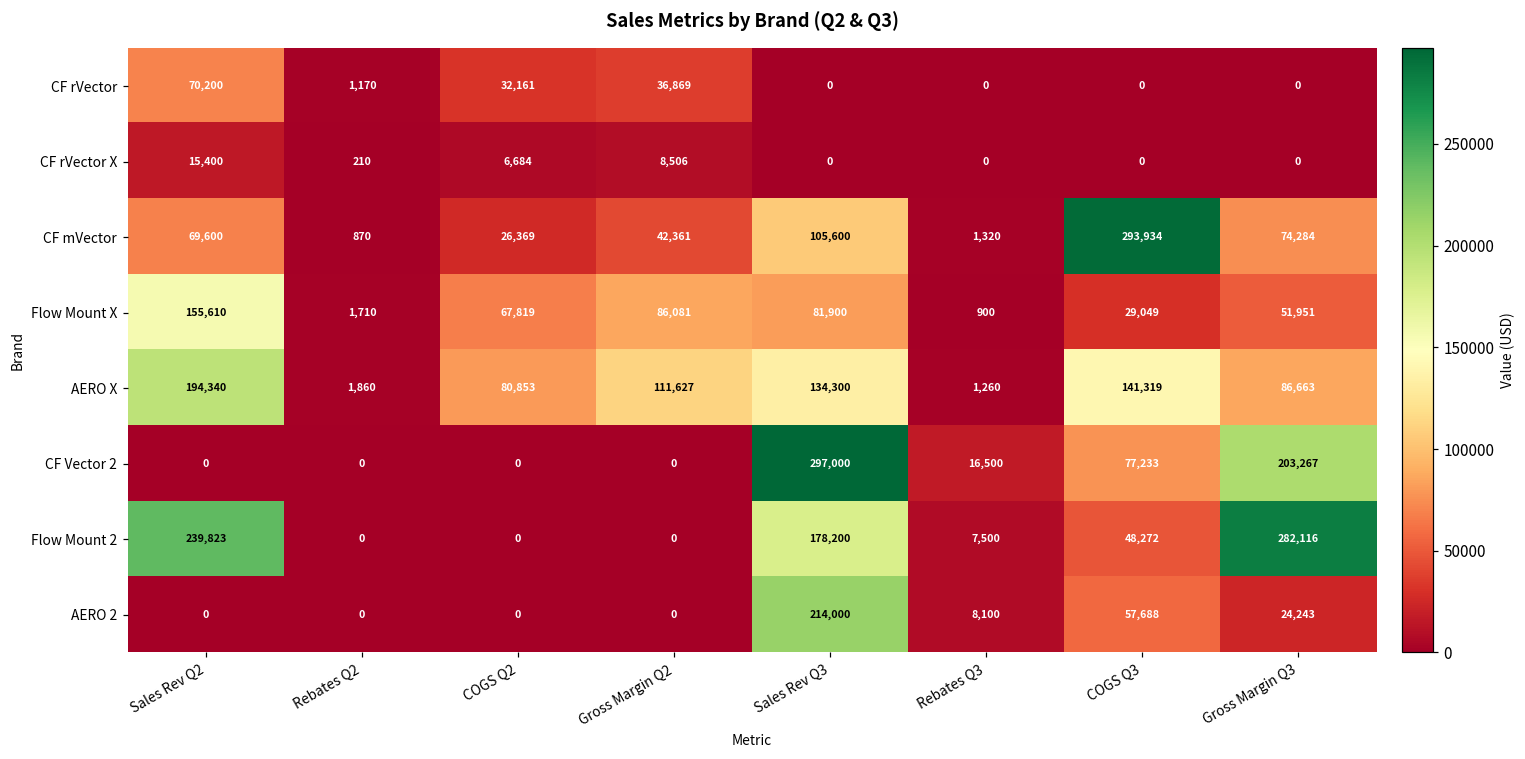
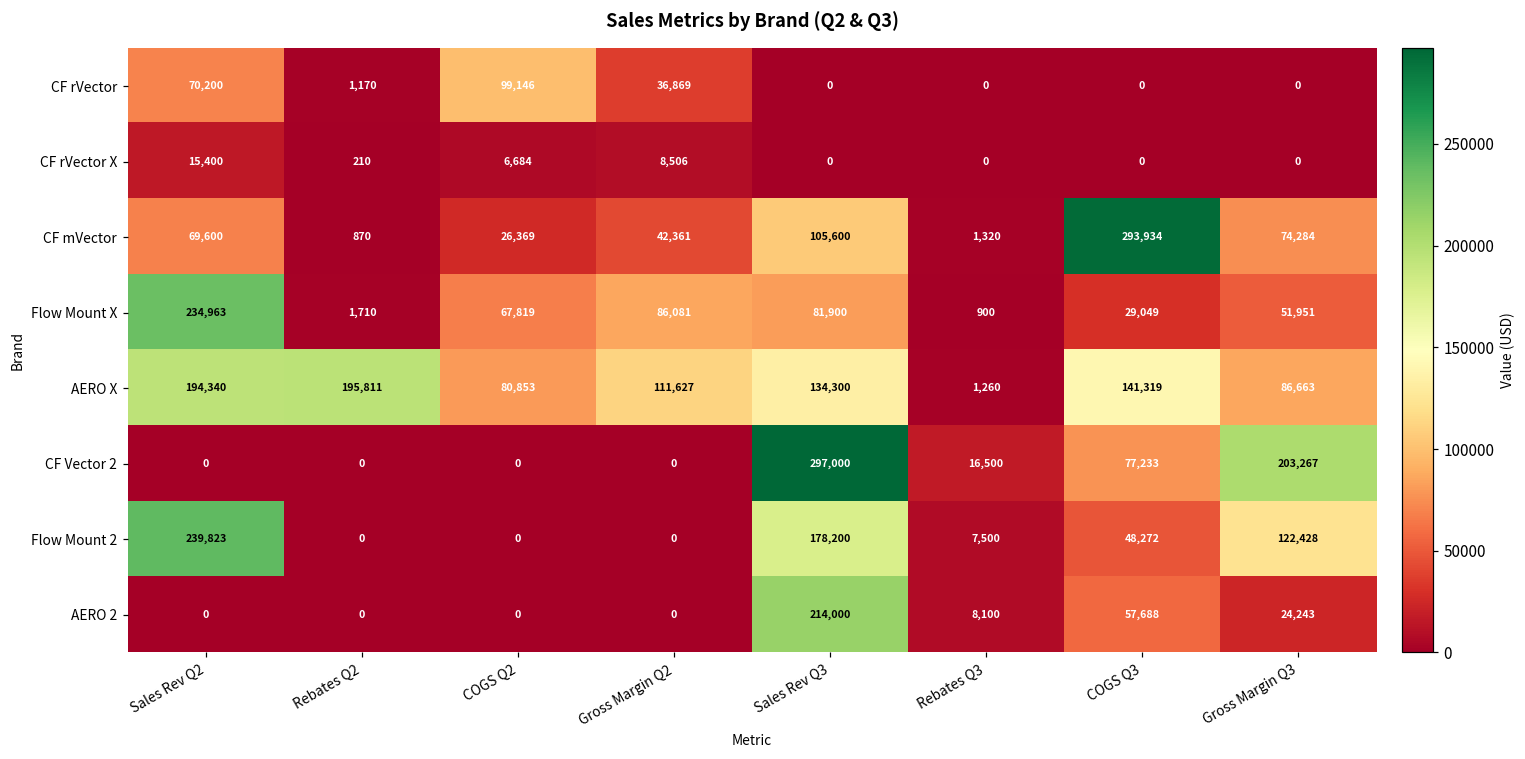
  {
    "CF rVector": {
      "Sales Rev Q2": "70,200",
      "Rebates Q2": "1,170",
-     "COGS Q2": "32,161",
+     "COGS Q2": "99,146",
      "Gross Margin Q2": "36,869",
      "Sales Rev Q3": "0",
      "Rebates Q3": "0",
      "COGS Q3": "0",
      "Gross Margin Q3": "0"
    },
    "CF rVector X": {
      "Sales Rev Q2": "15,400",
      "Rebates Q2": "210",
      "COGS Q2": "6,684",
      "Gross Margin Q2": "8,506",
      "Sales Rev Q3": "0",
      "Rebates Q3": "0",
      "COGS Q3": "0",
      "Gross Margin Q3": "0"
    },
    "CF mVector": {
      "Sales Rev Q2": "69,600",
      "Rebates Q2": "870",
      "COGS Q2": "26,369",
      "Gross Margin Q2": "42,361",
      "Sales Rev Q3": "105,600",
      "Rebates Q3": "1,320",
      "COGS Q3": "293,934",
      "Gross Margin Q3": "74,284"
    },
    "Flow Mount X": {
-     "Sales Rev Q2": "155,610",
+     "Sales Rev Q2": "234,963",
      "Rebates Q2": "1,710",
      "COGS Q2": "67,819",
      "Gross Margin Q2": "86,081",
      "Sales Rev Q3": "81,900",
      "Rebates Q3": "900",
      "COGS Q3": "29,049",
      "Gross Margin Q3": "51,951"
    },
    "AERO X": {
      "Sales Rev Q2": "194,340",
-     "Rebates Q2": "1,860",
+     "Rebates Q2": "195,811",
      "COGS Q2": "80,853",
      "Gross Margin Q2": "111,627",
      "Sales Rev Q3": "134,300",
      "Rebates Q3": "1,260",
      "COGS Q3": "141,319",
      "Gross Margin Q3": "86,663"
    },
    "CF Vector 2": {
      "Sales Rev Q2": "0",
      "Rebates Q2": "0",
      "COGS Q2": "0",
      "Gross Margin Q2": "0",
      "Sales Rev Q3": "297,000",
      "Rebates Q3": "16,500",
      "COGS Q3": "77,233",
      "Gross Margin Q3": "203,267"
    },
    "Flow Mount 2": {
      "Sales Rev Q2": "239,823",
      "Rebates Q2": "0",
      "COGS Q2": "0",
      "Gross Margin Q2": "0",
      "Sales Rev Q3": "178,200",
      "Rebates Q3": "7,500",
      "COGS Q3": "48,272",
-     "Gross Margin Q3": "282,116"
+     "Gross Margin Q3": "122,428"
    },
    "AERO 2": {
      "Sales Rev Q2": "0",
      "Rebates Q2": "0",
      "COGS Q2": "0",
      "Gross Margin Q2": "0",
      "Sales Rev Q3": "214,000",
      "Rebates Q3": "8,100",
      "COGS Q3": "57,688",
      "Gross Margin Q3": "24,243"
    }
  }
